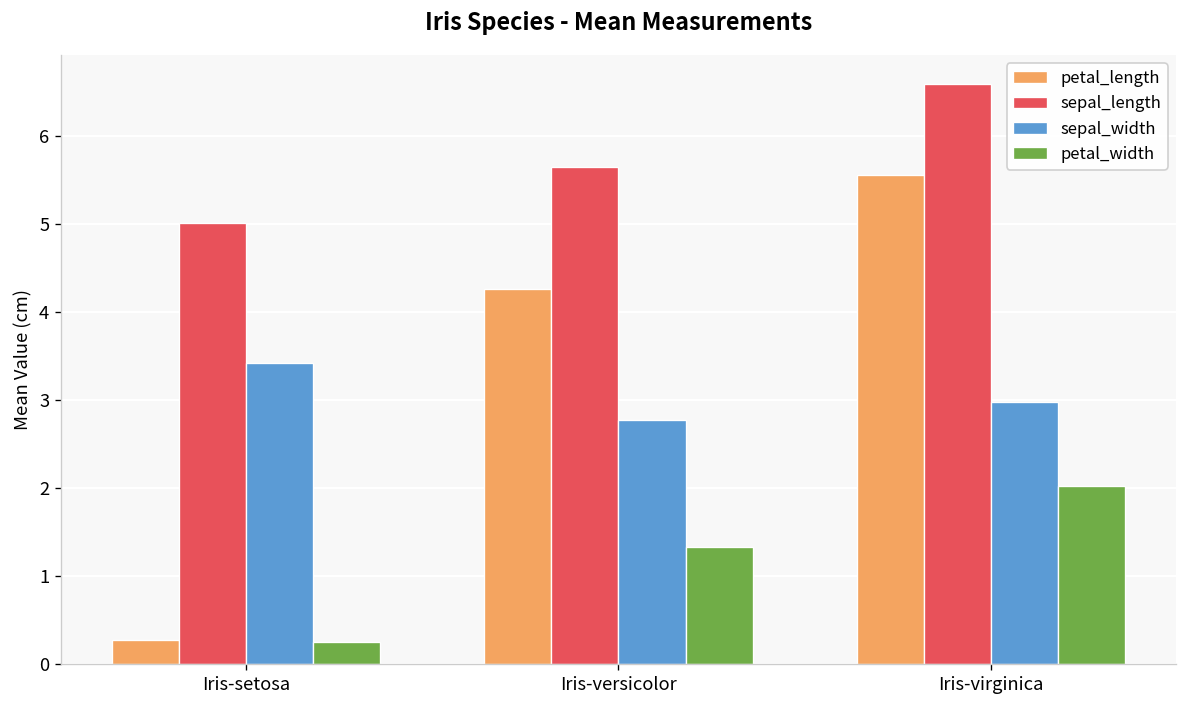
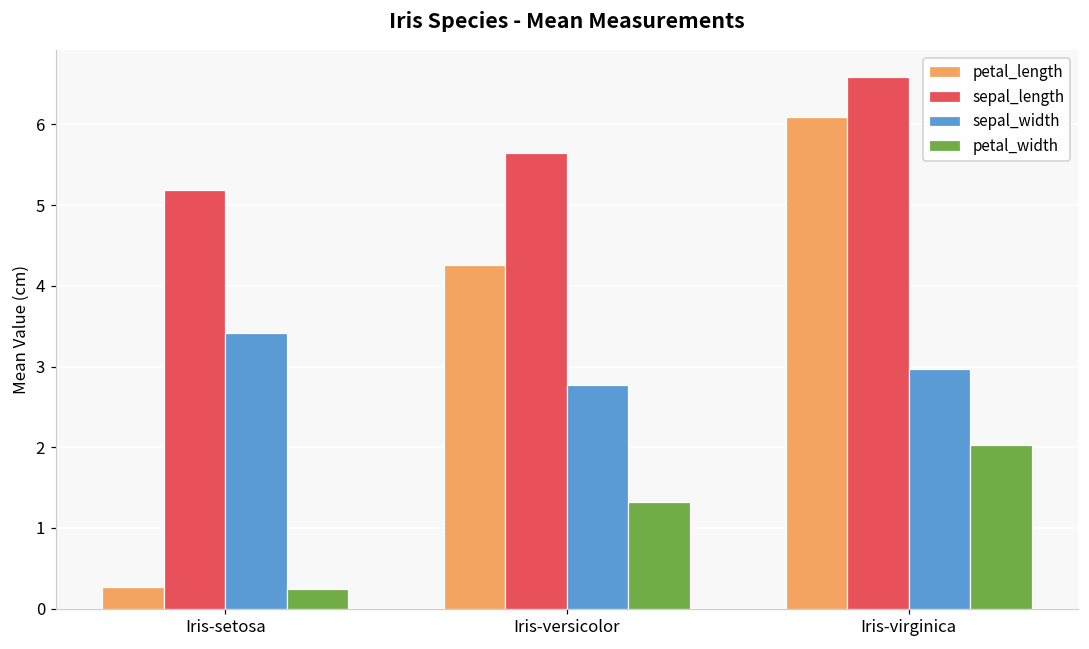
  {
    "petal_length": {
      "Iris-setosa": 0.3,
      "Iris-versicolor": 4.3,
-     "Iris-virginica": 5.6
+     "Iris-virginica": 6.1
    },
    "sepal_length": {
-     "Iris-setosa": 5.0,
+     "Iris-setosa": 5.2,
      "Iris-versicolor": 5.6,
      "Iris-virginica": 6.6
    },
    "sepal_width": {
      "Iris-setosa": 3.4,
      "Iris-versicolor": 2.8,
      "Iris-virginica": 3.0
    },
    "petal_width": {
      "Iris-setosa": 0.2,
      "Iris-versicolor": 1.3,
      "Iris-virginica": 2.0
    }
  }
